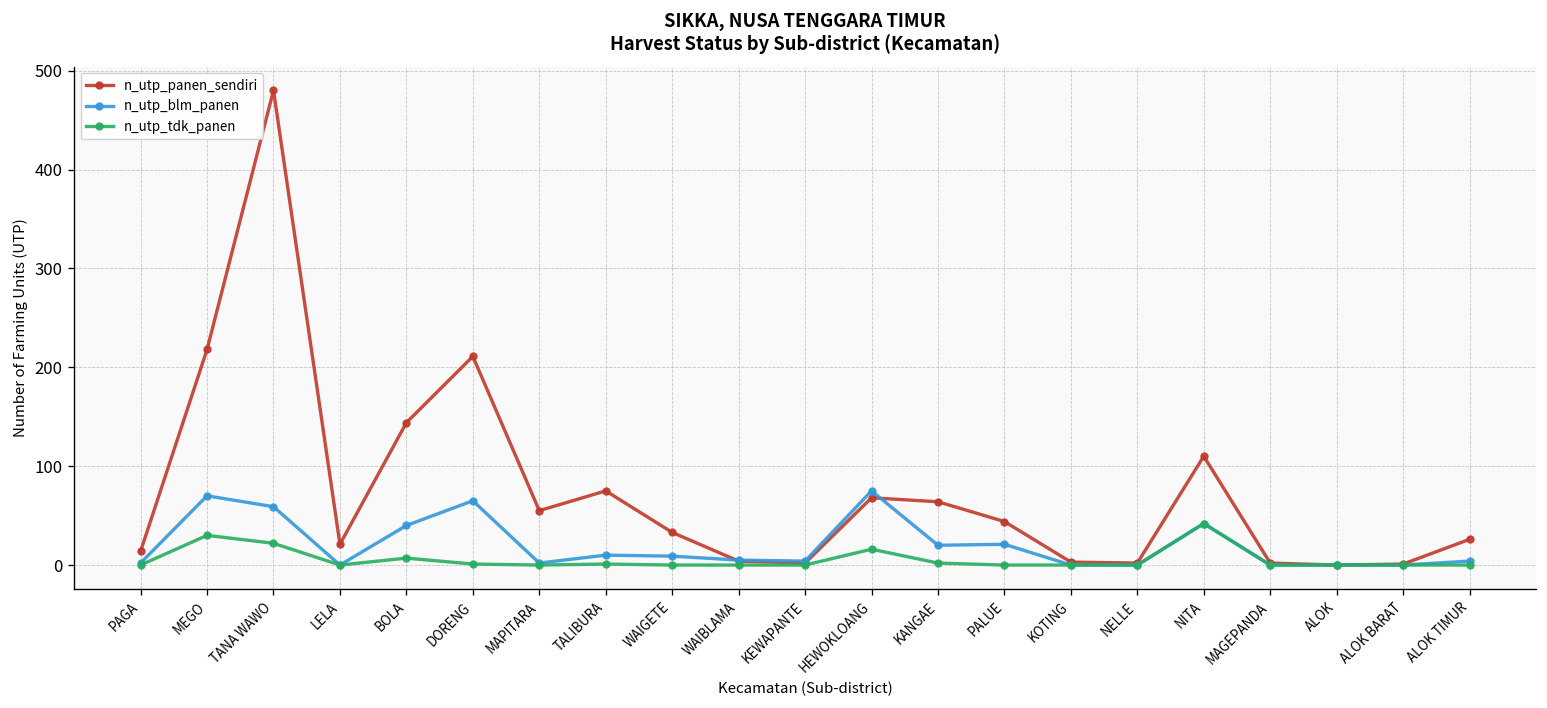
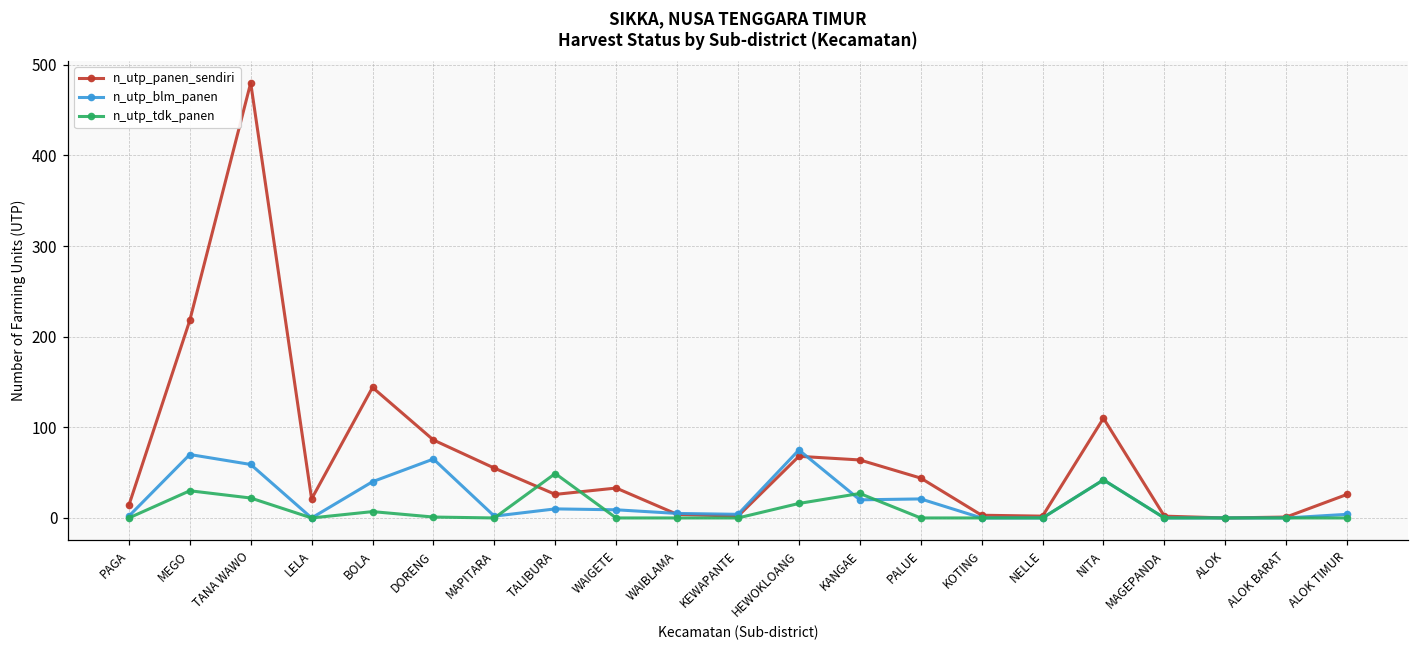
  {
    "n_utp_panen_sendiri": {
      "PAGA": 10,
      "MEGO": 220,
      "TANA WAWO": 480,
      "LELA": 20,
      "BOLA": 140,
-     "DORENG": 210,
+     "DORENG": 90,
      "MAPITARA": 60,
-     "TALIBURA": 80,
+     "TALIBURA": 30,
      "WAIGETE": 30,
      "HEWOKLOANG": 70,
      "KANGAE": 60,
      "PALUE": 40,
      "NITA": 110,
      "ALOK TIMUR": 30
    },
    "n_utp_blm_panen": {
      "MEGO": 70,
      "TANA WAWO": 60,
      "BOLA": 40,
      "DORENG": 70,
      "TALIBURA": 10,
      "WAIGETE": 10,
      "HEWOKLOANG": 80,
      "KANGAE": 20,
      "PALUE": 20,
      "ALOK TIMUR": 0
    },
    "n_utp_tdk_panen": {
      "MEGO": 30,
      "TANA WAWO": 20,
      "BOLA": 10,
      "DORENG": 0,
-     "TALIBURA": 0,
+     "TALIBURA": 50,
      "WAIGETE": 0,
      "WAIBLAMA": 0,
      "HEWOKLOANG": 20,
-     "KANGAE": 0,
+     "KANGAE": 30,
      "PALUE": 0,
      "ALOK TIMUR": 0
    }
  }
